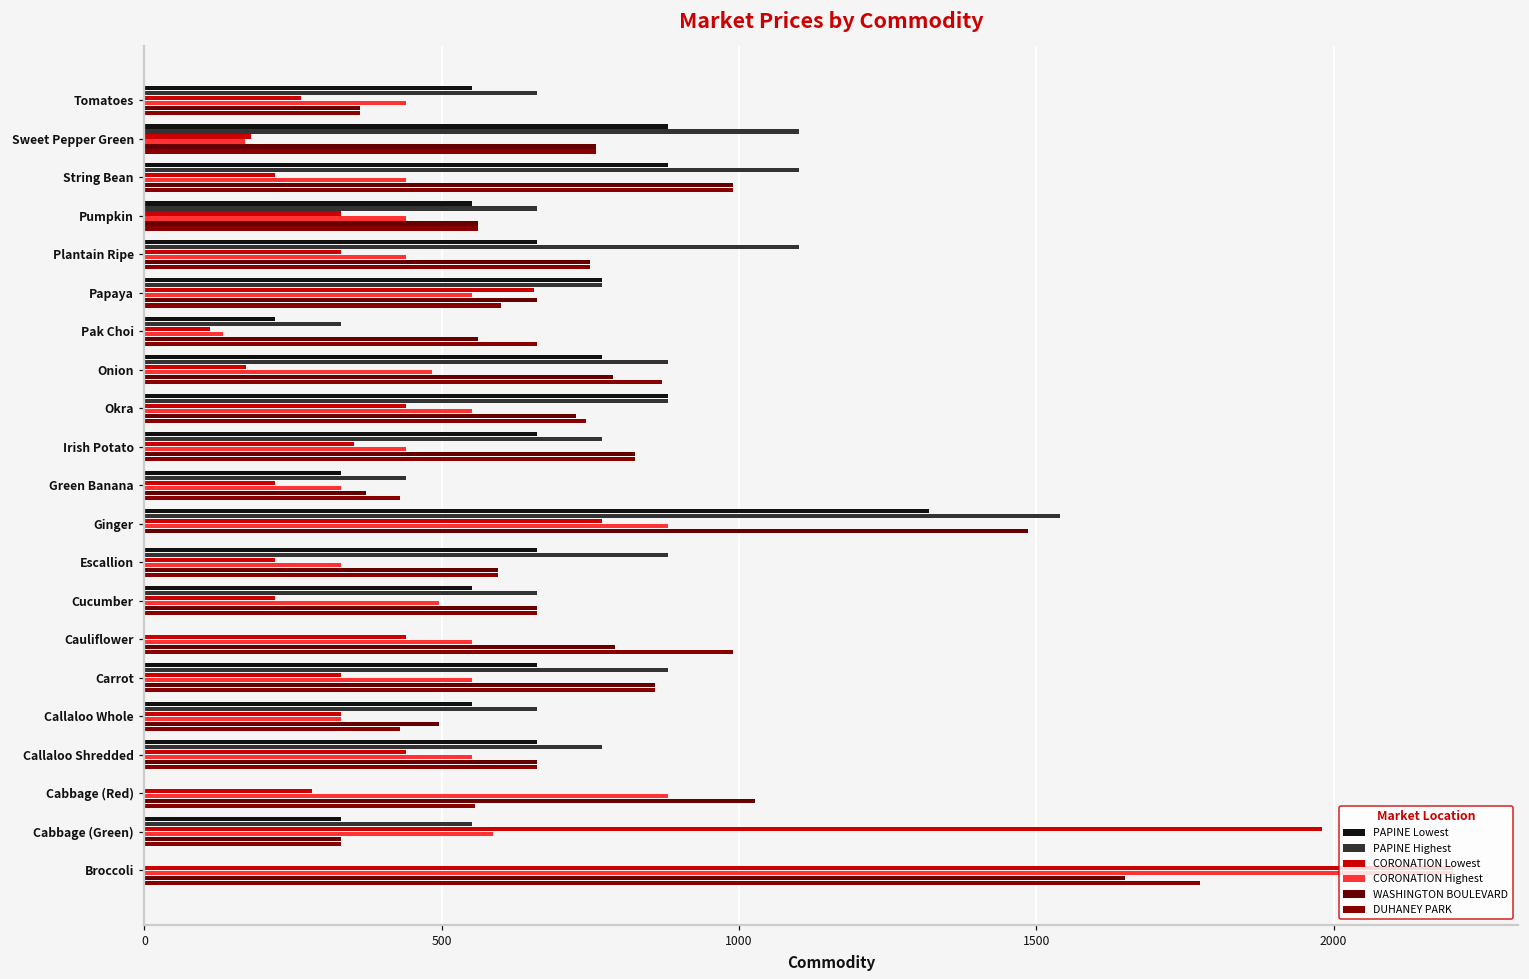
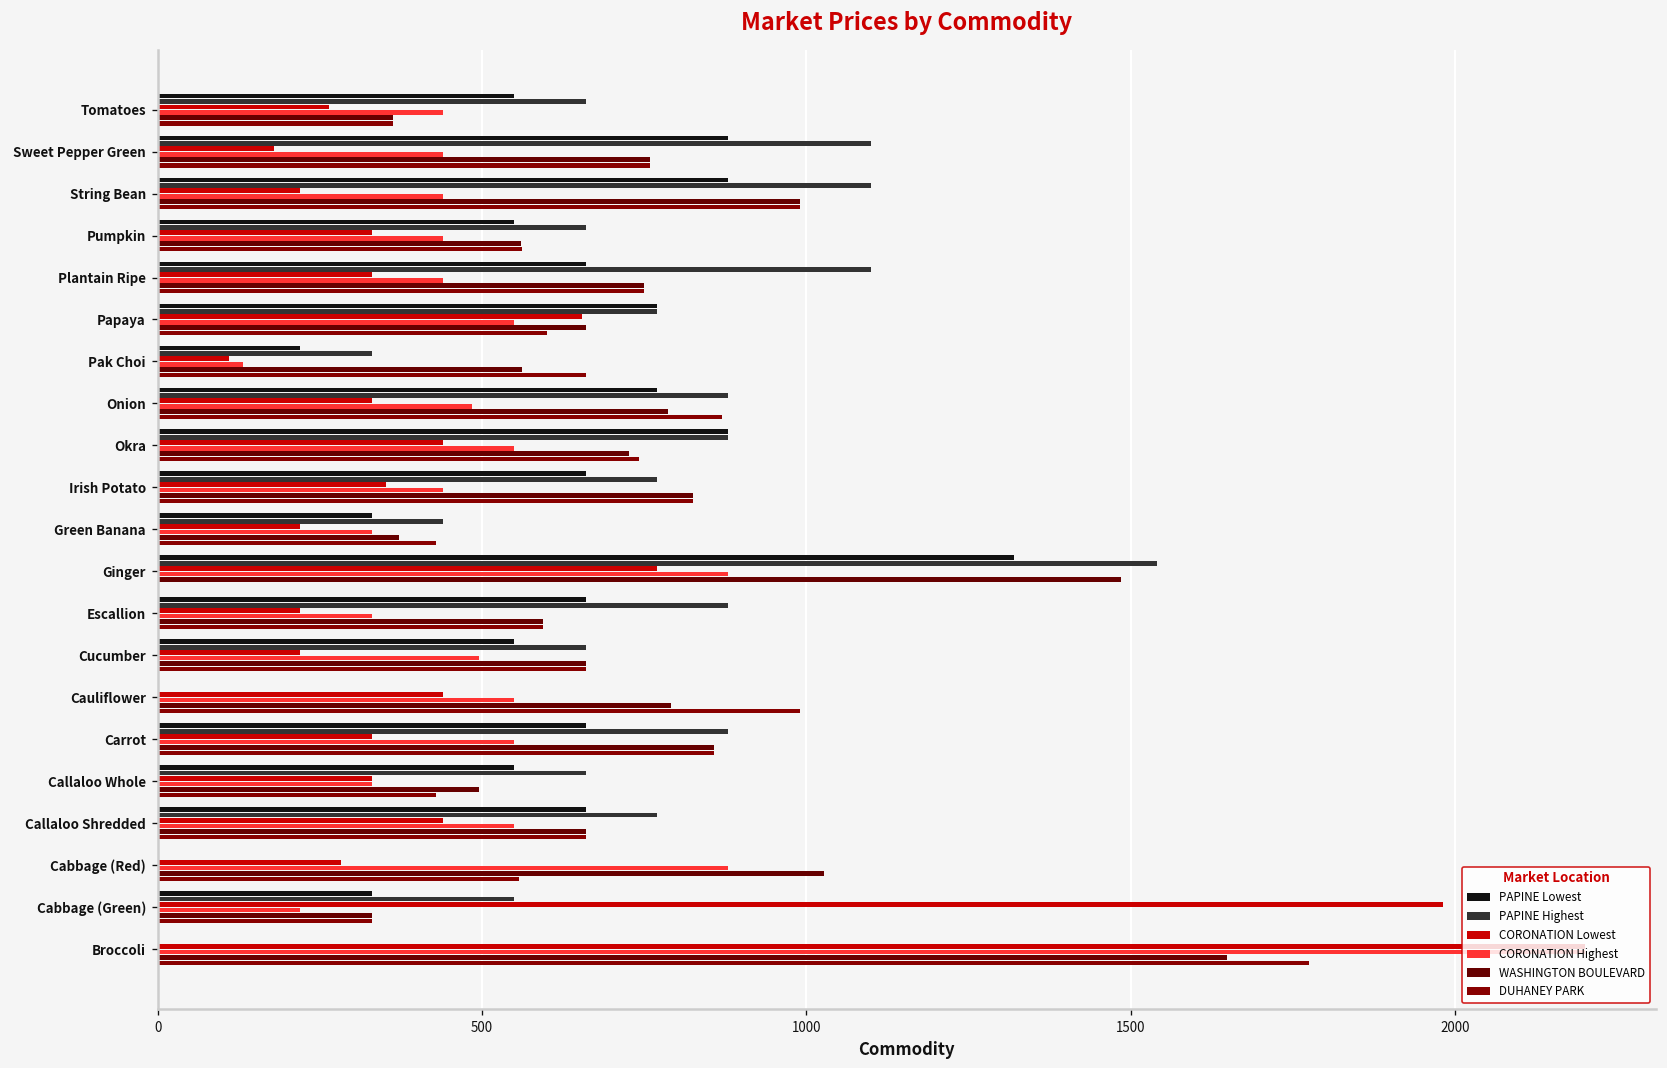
  {
    "CORONATION Lowest": {
      "Tomatoes": 260,
      "Sweet Pepper Green": 180,
      "String Bean": 220,
      "Pumpkin": 330,
      "Plantain Ripe": 330,
      "Papaya": 660,
      "Pak Choi": 110,
-     "Onion": 170,
+     "Onion": 330,
      "Okra": 440,
      "Irish Potato": 350,
      "Green Banana": 220,
      "Ginger": 770,
      "Escallion": 220,
      "Cucumber": 220,
      "Cauliflower": 440,
      "Carrot": 330,
      "Callaloo Whole": 330,
      "Callaloo Shredded": 440,
      "Cabbage (Red)": 280,
      "Cabbage (Green)": 1980
    },
    "CORONATION Highest": {
      "Tomatoes": 440,
-     "Sweet Pepper Green": 170,
+     "Sweet Pepper Green": 440,
      "String Bean": 440,
      "Pumpkin": 440,
      "Plantain Ripe": 440,
      "Papaya": 550,
      "Pak Choi": 130,
      "Onion": 480,
      "Okra": 550,
      "Irish Potato": 440,
      "Green Banana": 330,
      "Ginger": 880,
      "Escallion": 330,
      "Cucumber": 500,
      "Cauliflower": 550,
      "Carrot": 550,
      "Callaloo Whole": 330,
      "Callaloo Shredded": 550,
      "Cabbage (Red)": 880,
-     "Cabbage (Green)": 590
+     "Cabbage (Green)": 220
    }
  }
